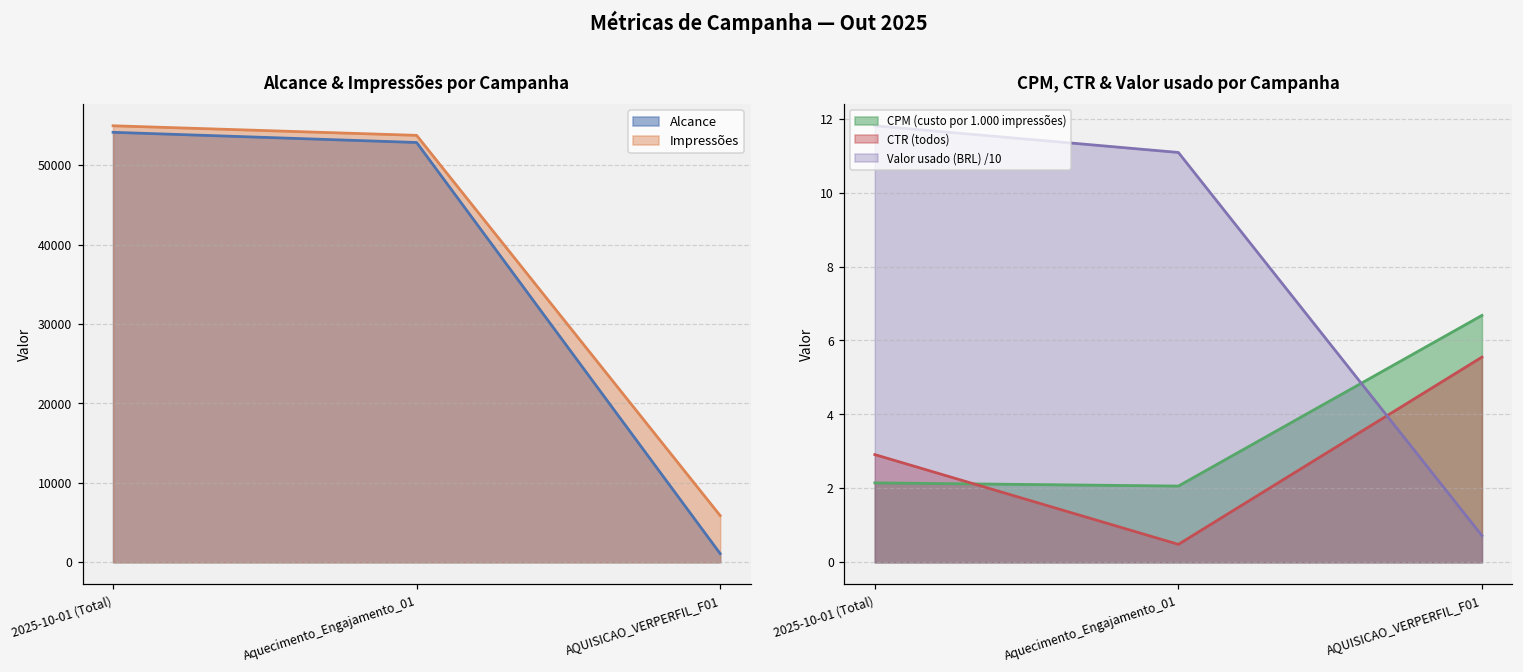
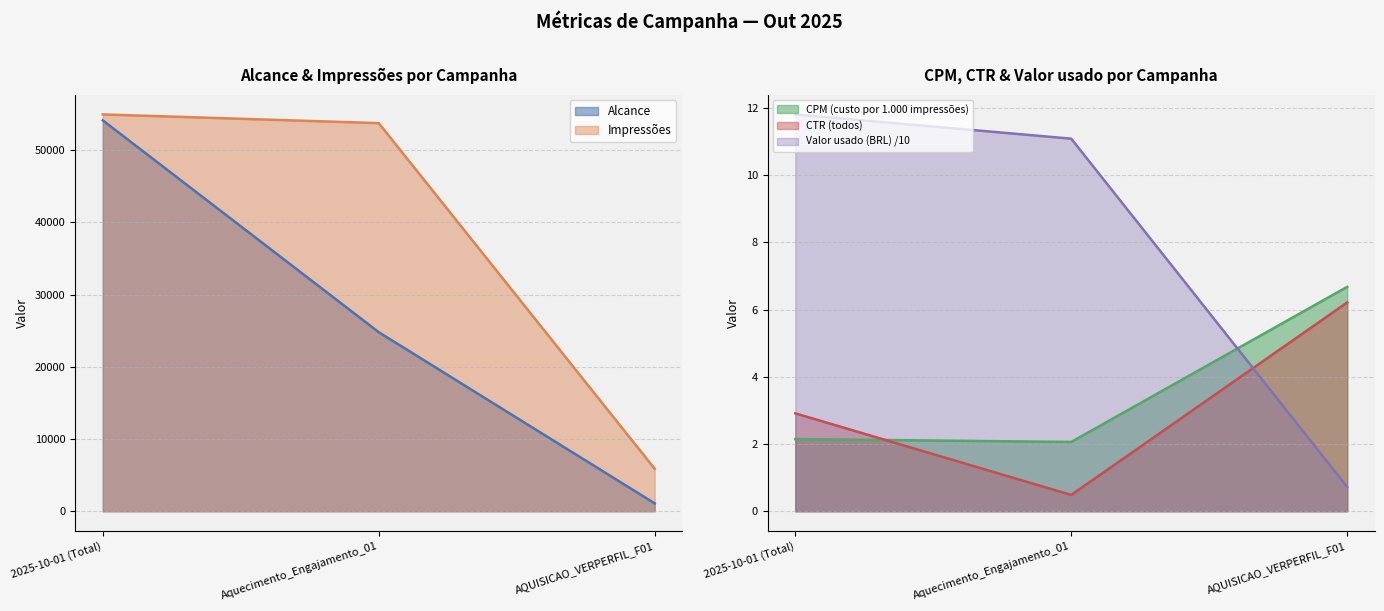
  {
    "Alcance & Impressões por Campanha": {
      "Alcance": {
        "2025-10-01 (Total)": 54000,
-       "Aquecimento_Engajamento_01": 53000,
+       "Aquecimento_Engajamento_01": 25000,
        "AQUISICAO_VERPERFIL_F01": 1000
      },
      "Impressões": {
        "2025-10-01 (Total)": 55000,
        "Aquecimento_Engajamento_01": 54000,
        "AQUISICAO_VERPERFIL_F01": 6000
      }
    },
    "CPM, CTR & Valor usado por Campanha": {
      "CPM (custo por 1.000 impressões)": {
        "2025-10-01 (Total)": 2.1,
        "Aquecimento_Engajamento_01": 2.1,
        "AQUISICAO_VERPERFIL_F01": 6.7
      },
      "CTR (todos)": {
        "2025-10-01 (Total)": 2.9,
        "Aquecimento_Engajamento_01": 0.5,
-       "AQUISICAO_VERPERFIL_F01": 5.6
+       "AQUISICAO_VERPERFIL_F01": 6.2
      },
      "Valor usado (BRL) /10": {
        "Aquecimento_Engajamento_01": 11.1,
        "AQUISICAO_VERPERFIL_F01": 0.7
      }
    }
  }
